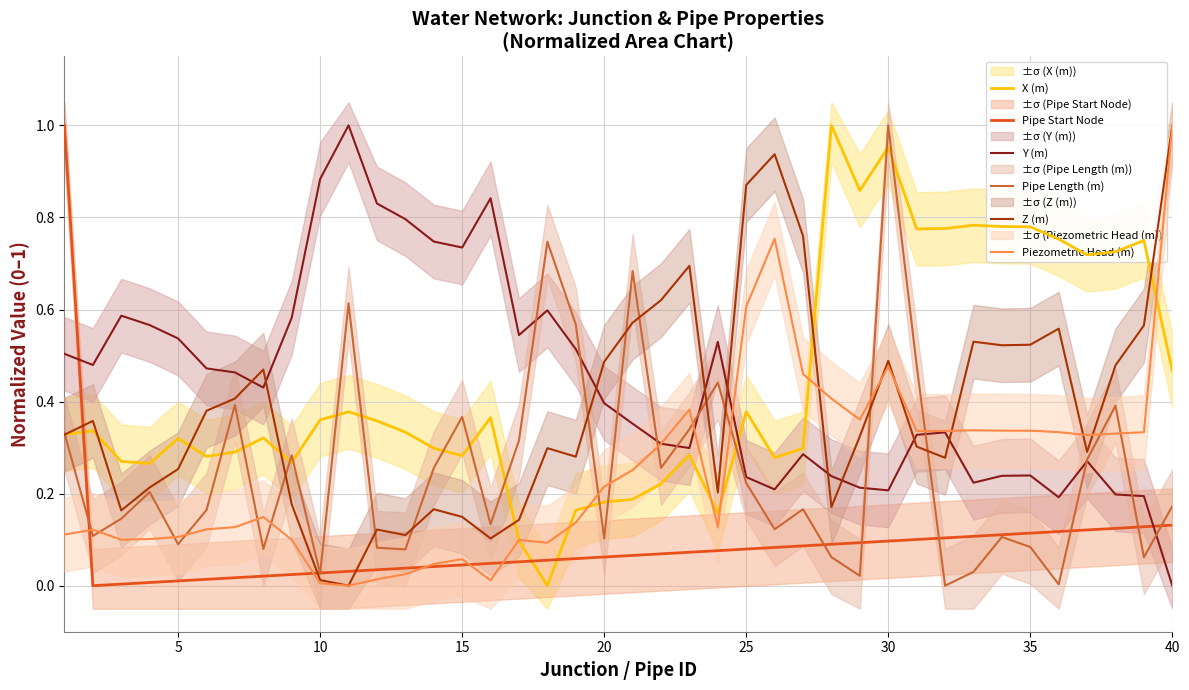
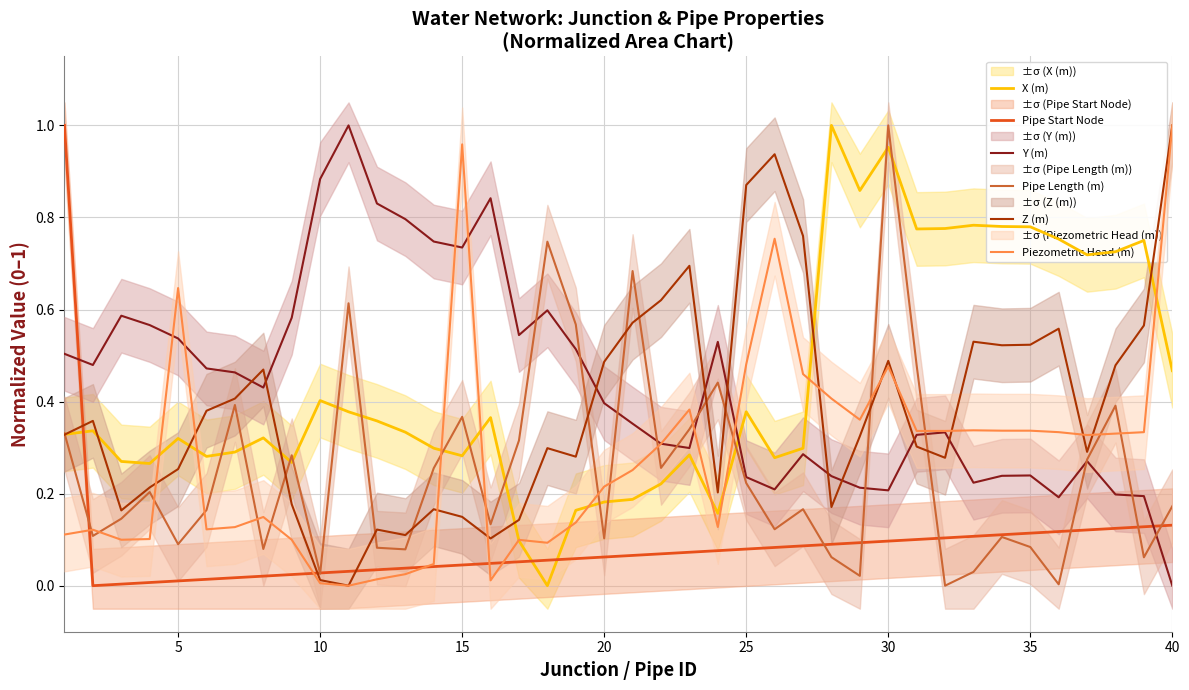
  {
    "X (m)": {
      "5": 0.32,
-     "10": 0.36,
+     "10": 0.40,
      "15": 0.28,
      "25": 0.38,
      "30": 0.95,
      "40": 0.47
    },
    "Piezometric Head (m)": {
-     "5": 0.11,
+     "5": 0.65,
      "10": 0.01,
-     "15": 0.06,
+     "15": 0.96,
      "20": 0.22,
-     "25": 0.61,
+     "25": 0.48,
      "30": 0.48,
      "35": 0.34
    }
  }
